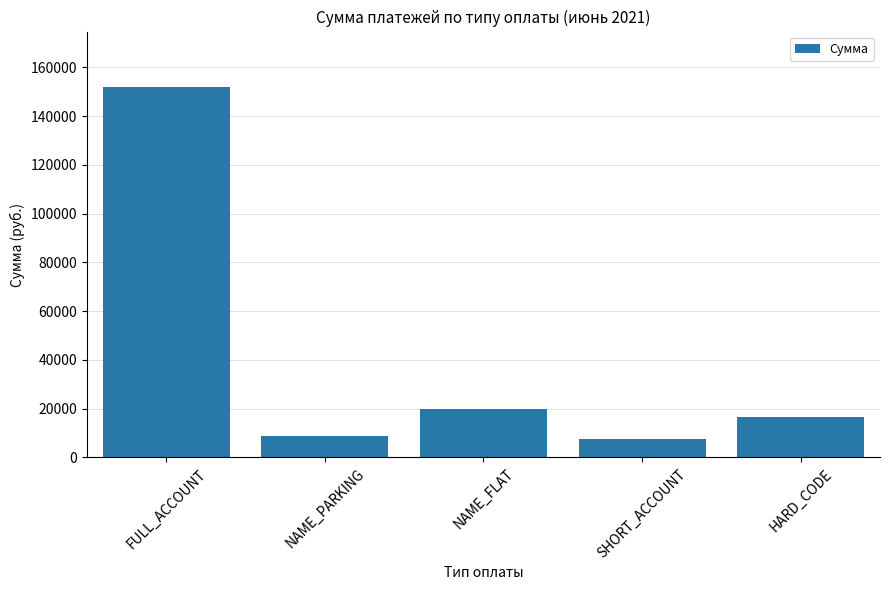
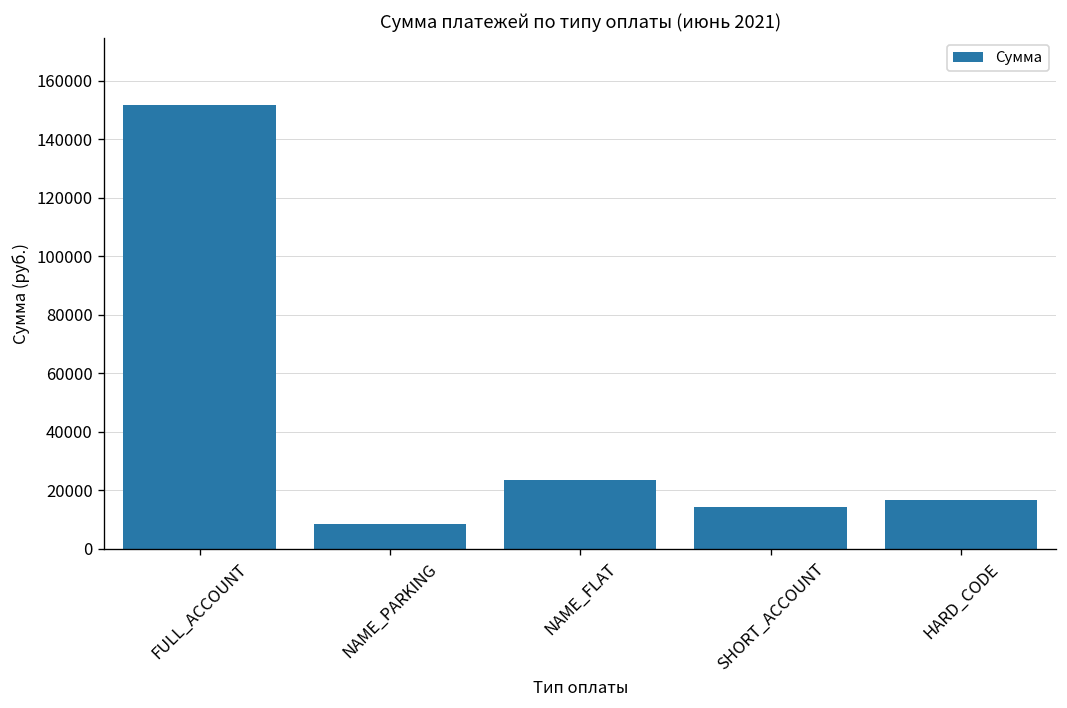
  {
    "FULL_ACCOUNT": 152000,
    "NAME_PARKING": 9000,
-   "NAME_FLAT": 20000,
-   "SHORT_ACCOUNT": 8000,
+   "NAME_FLAT": 24000,
+   "SHORT_ACCOUNT": 14000,
    "HARD_CODE": 17000
  }
